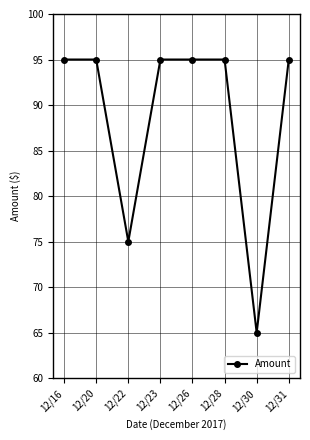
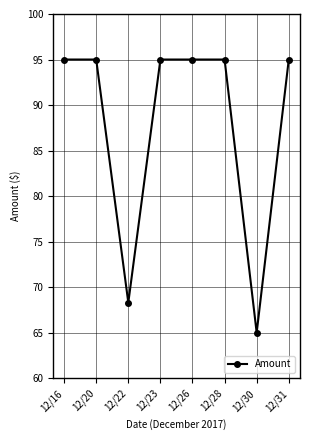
  {
    "12/16": 95,
    "12/20": 95,
-   "12/22": 75,
+   "12/22": 68,
    "12/23": 95,
    "12/26": 95,
    "12/28": 95,
    "12/30": 65,
    "12/31": 95
  }
